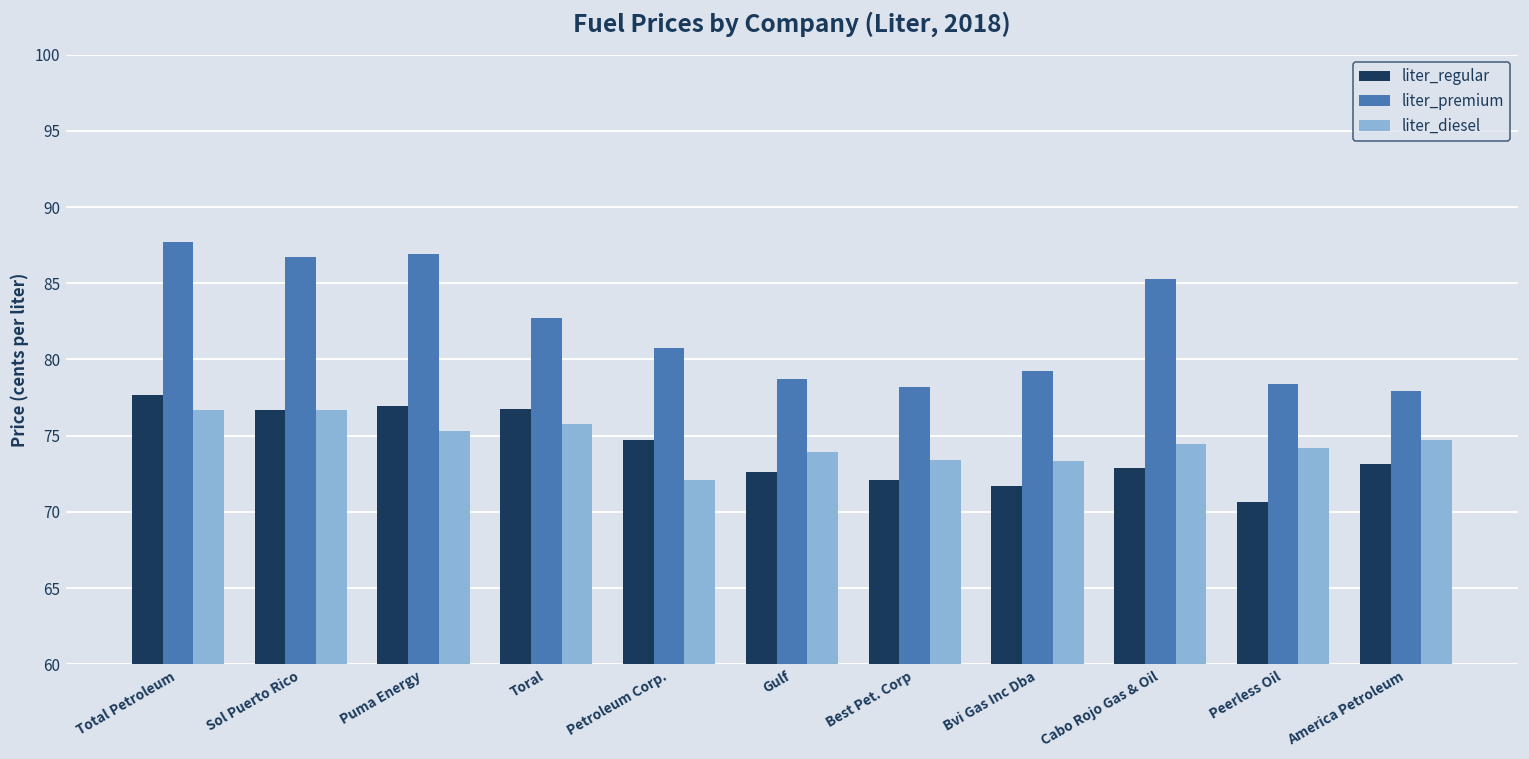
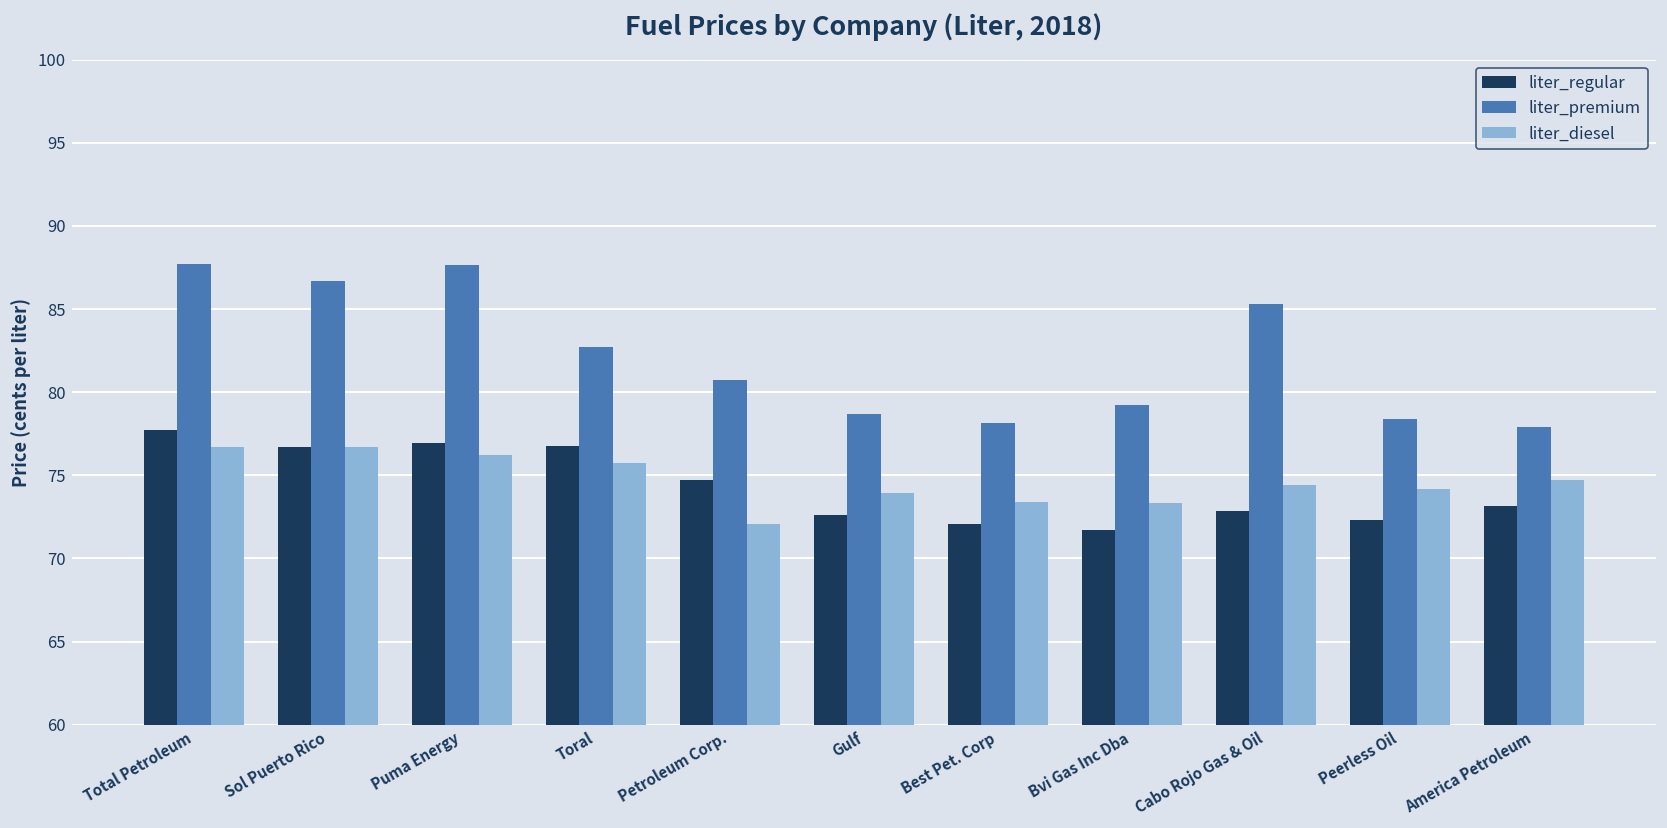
  {
    "liter_regular": {
      "Total Petroleum": 77.7,
      "Sol Puerto Rico": 76.7,
      "Puma Energy": 76.9,
      "Toral": 76.7,
      "Petroleum Corp.": 74.7,
      "Gulf": 72.6,
      "Best Pet. Corp": 72.1,
      "Bvi Gas Inc Dba": 71.7,
      "Cabo Rojo Gas & Oil": 72.9,
-     "Peerless Oil": 70.6,
+     "Peerless Oil": 72.3,
      "America Petroleum": 73.2
    },
    "liter_premium": {
      "Total Petroleum": 87.7,
      "Sol Puerto Rico": 86.7,
-     "Puma Energy": 86.9,
+     "Puma Energy": 87.6,
      "Toral": 82.7,
      "Petroleum Corp.": 80.7,
      "Gulf": 78.7,
      "Best Pet. Corp": 78.2,
      "Bvi Gas Inc Dba": 79.3,
      "Cabo Rojo Gas & Oil": 85.3,
      "Peerless Oil": 78.4,
      "America Petroleum": 77.9
    },
    "liter_diesel": {
      "Total Petroleum": 76.7,
      "Sol Puerto Rico": 76.7,
-     "Puma Energy": 75.3,
+     "Puma Energy": 76.2,
      "Toral": 75.7,
      "Petroleum Corp.": 72.1,
      "Gulf": 73.9,
      "Best Pet. Corp": 73.4,
      "Bvi Gas Inc Dba": 73.3,
      "Cabo Rojo Gas & Oil": 74.4,
      "Peerless Oil": 74.2,
      "America Petroleum": 74.7
    }
  }
